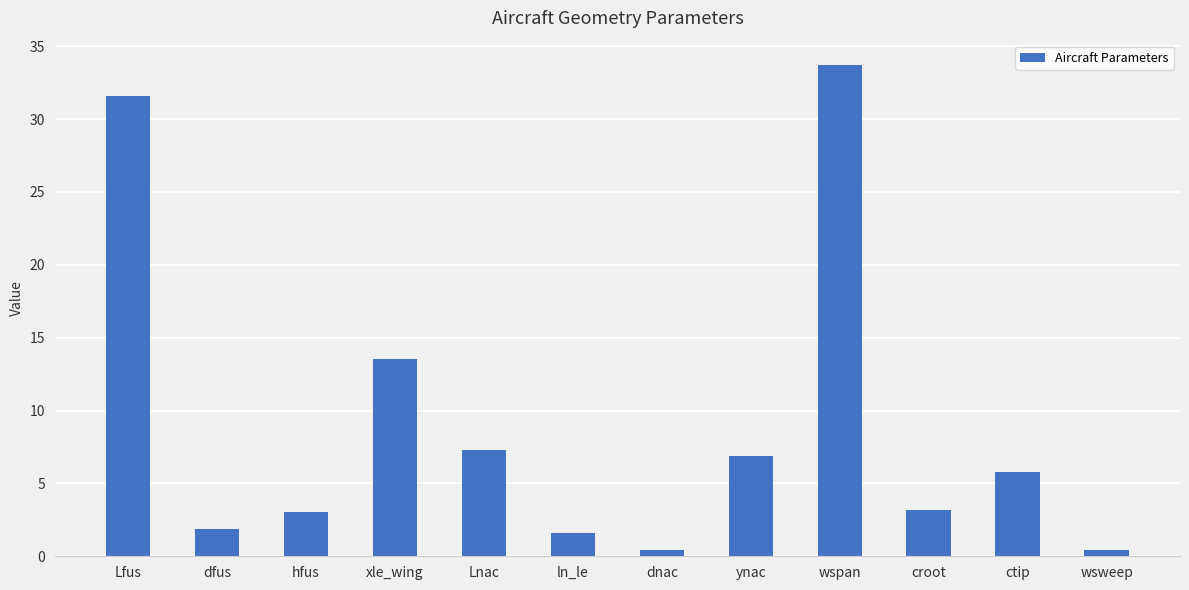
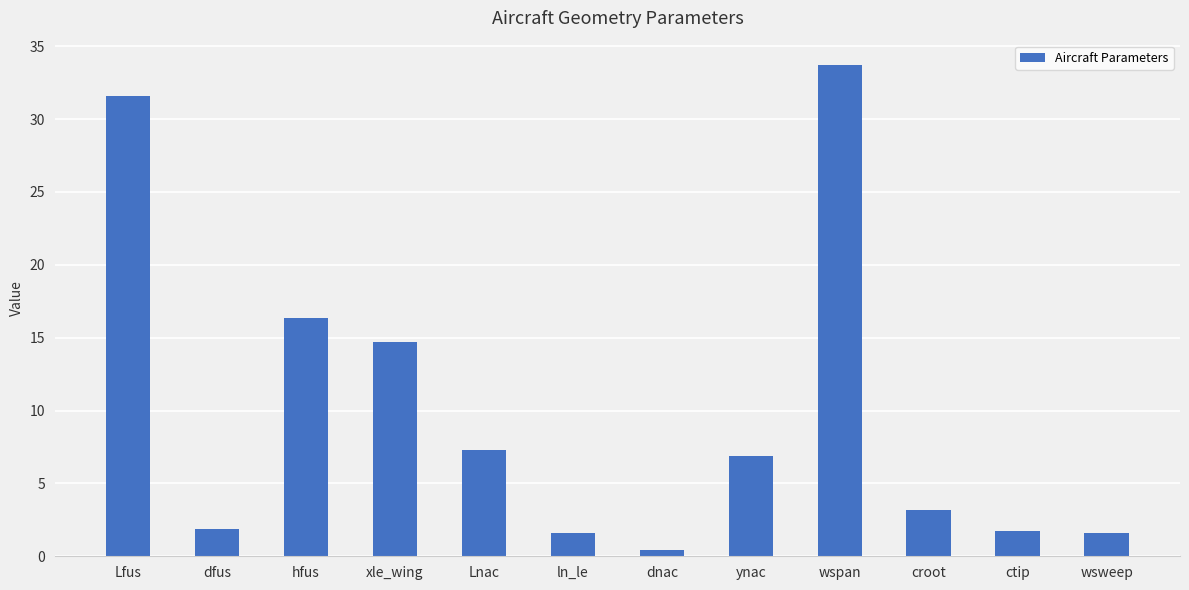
  {
    "Lfus": 31.6,
    "dfus": 1.9,
-   "hfus": 3.0,
-   "xle_wing": 13.6,
+   "hfus": 16.3,
+   "xle_wing": 14.7,
    "Lnac": 7.3,
    "ln_le": 1.6,
    "dnac": 0.4,
    "ynac": 6.9,
    "wspan": 33.7,
    "croot": 3.2,
-   "ctip": 5.8,
-   "wsweep": 0.4
+   "ctip": 1.8,
+   "wsweep": 1.6
  }
